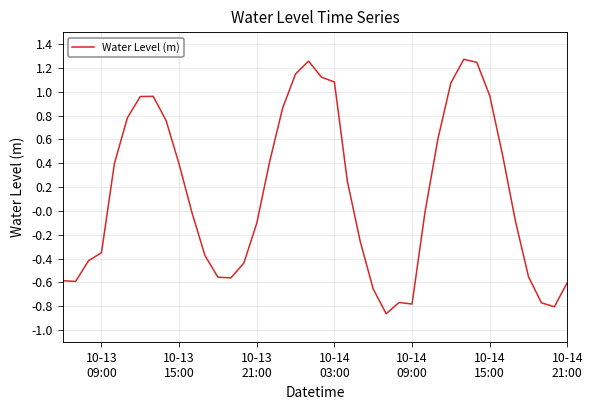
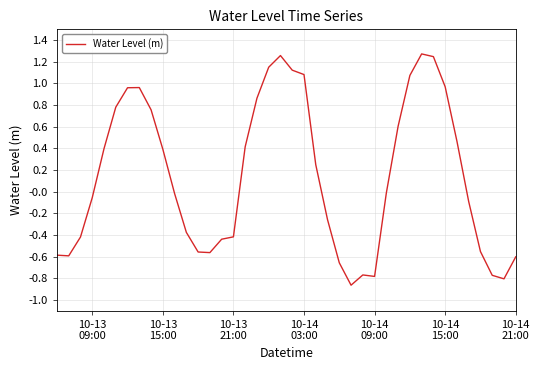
  {
-   "10-13 09:00": -0.35,
+   "10-13 09:00": -0.05,
    "10-13 15:00": 0.39,
-   "10-13 21:00": -0.10,
+   "10-13 21:00": -0.42,
    "10-14 03:00": 1.08,
    "10-14 09:00": -0.78,
    "10-14 15:00": 0.97,
    "10-14 21:00": -0.60
  }
